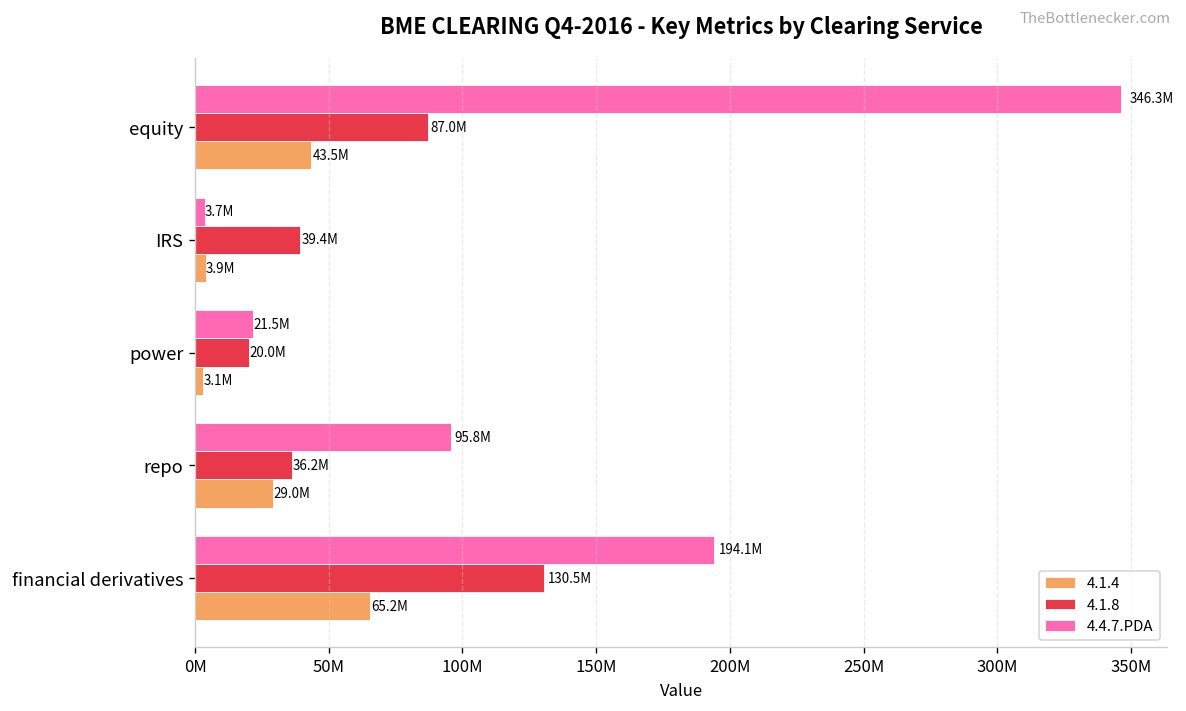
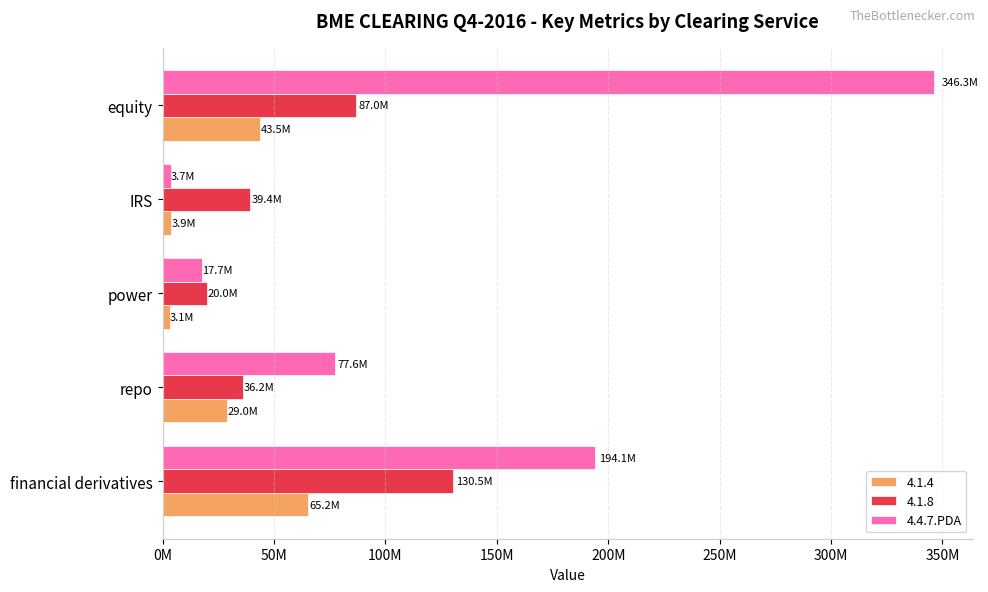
  {
    "4.1.4": {
      "equity": "43.5M",
      "IRS": "3.9M",
      "power": "3.1M",
      "repo": "29.0M",
      "financial derivatives": "65.2M"
    },
    "4.1.8": {
      "equity": "87.0M",
      "IRS": "39.4M",
      "power": "20.0M",
      "repo": "36.2M",
      "financial derivatives": "130.5M"
    },
    "4.4.7.PDA": {
      "equity": "346.3M",
      "IRS": "3.7M",
-     "power": "21.5M",
-     "repo": "95.8M",
+     "power": "17.7M",
+     "repo": "77.6M",
      "financial derivatives": "194.1M"
    }
  }
